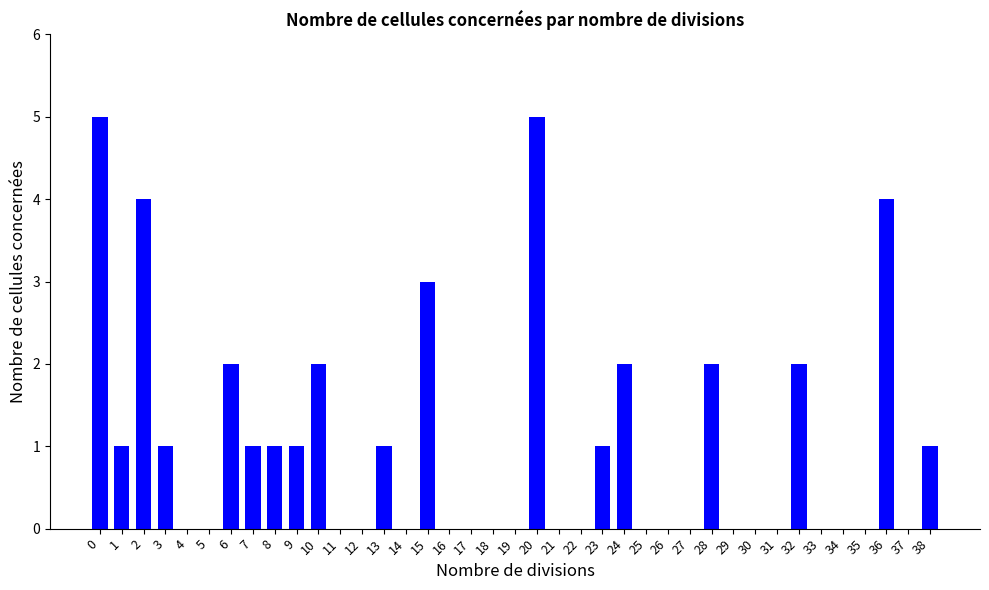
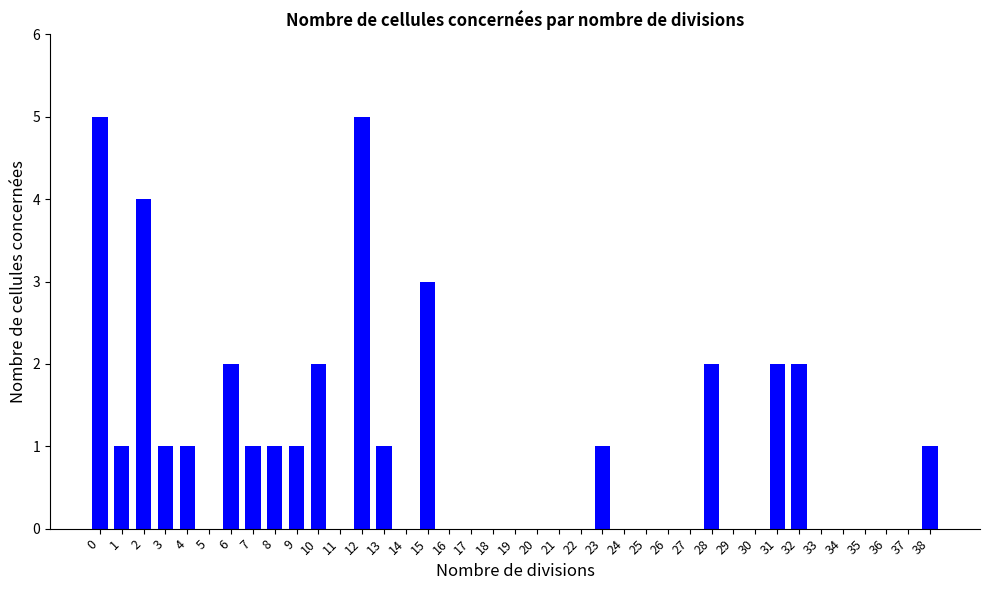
  {
    "0": 5,
    "1": 1,
    "2": 4,
    "3": 1,
-   "4": 0,
+   "4": 1,
    "5": 0,
    "6": 2,
    "7": 1,
    "8": 1,
    "9": 1,
    "10": 2,
    "11": 0,
-   "12": 0,
+   "12": 5,
    "13": 1,
    "14": 0,
    "15": 3,
    "16": 0,
    "17": 0,
    "18": 0,
    "19": 0,
-   "20": 5,
+   "20": 0,
    "21": 0,
    "22": 0,
    "23": 1,
-   "24": 2,
+   "24": 0,
    "25": 0,
    "26": 0,
    "27": 0,
    "28": 2,
    "29": 0,
    "30": 0,
-   "31": 0,
+   "31": 2,
    "32": 2,
    "33": 0,
    "34": 0,
    "35": 0,
-   "36": 4,
+   "36": 0,
    "37": 0,
    "38": 1
  }
